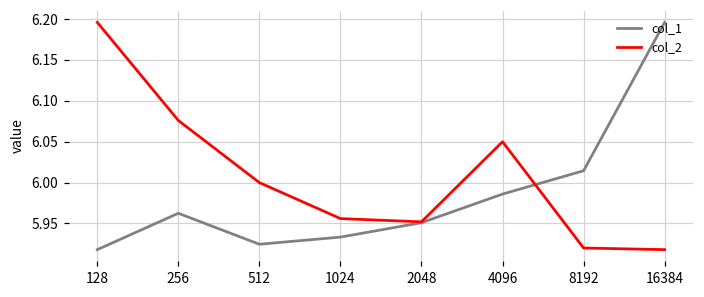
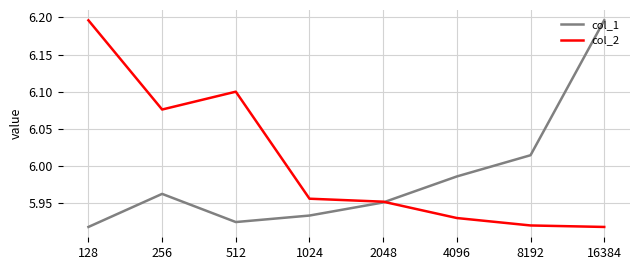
  {
    "col_1": {
      "128": 5.92,
      "256": 5.96,
      "512": 5.92,
      "1024": 5.93,
      "4096": 5.99,
      "8192": 6.01,
      "16384": 6.20
    },
    "col_2": {
      "128": 6.20,
      "256": 6.08,
-     "512": 6.0,
+     "512": 6.1,
      "1024": 5.96,
-     "4096": 6.05,
+     "4096": 5.93,
      "8192": 5.92,
      "16384": 5.92
    }
  }
